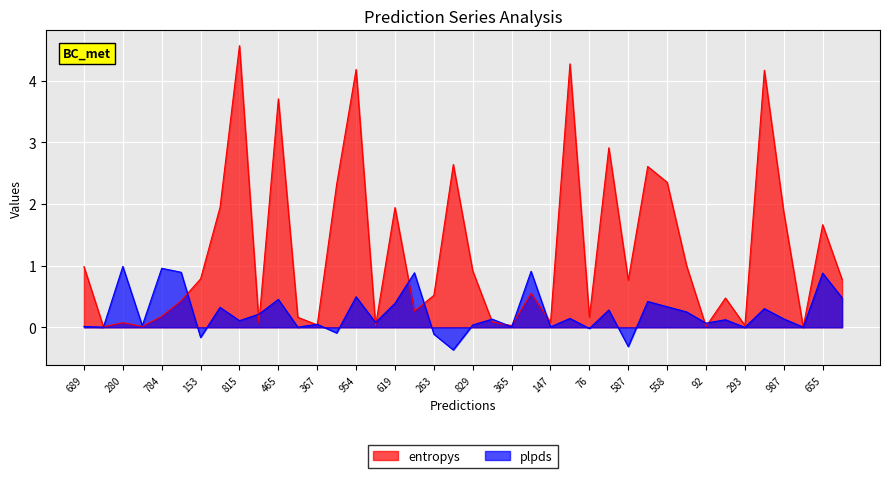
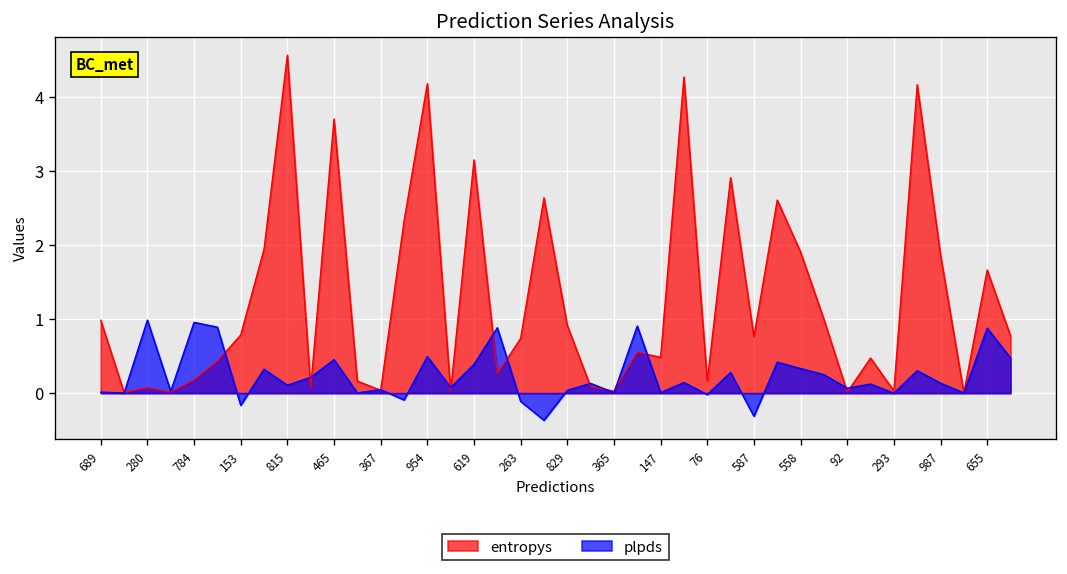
  {
    "entropys": {
      "689": 1.0,
      "280": 0.1,
      "784": 0.2,
      "153": 0.8,
      "815": 4.6,
      "465": 3.7,
      "954": 4.2,
-     "619": 1.9,
-     "263": 0.5,
+     "619": 3.2,
+     "263": 0.7,
      "829": 0.9,
-     "147": 0.1,
+     "147": 0.5,
      "76": 0.2,
      "587": 0.8,
-     "558": 2.4,
+     "558": 1.9,
      "92": 0.0,
      "987": 1.9,
      "655": 1.7
    }
  }
